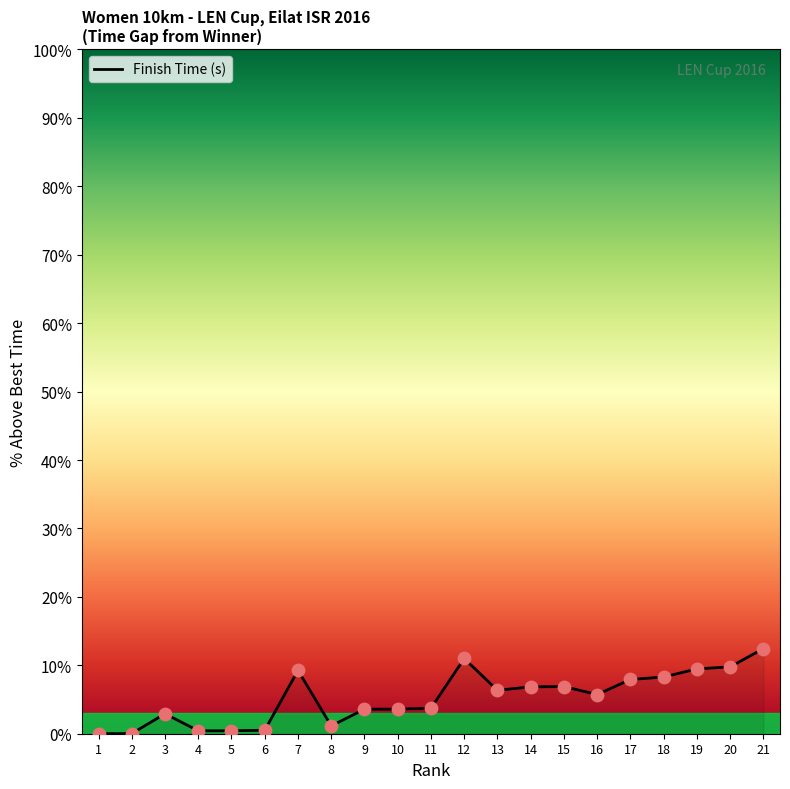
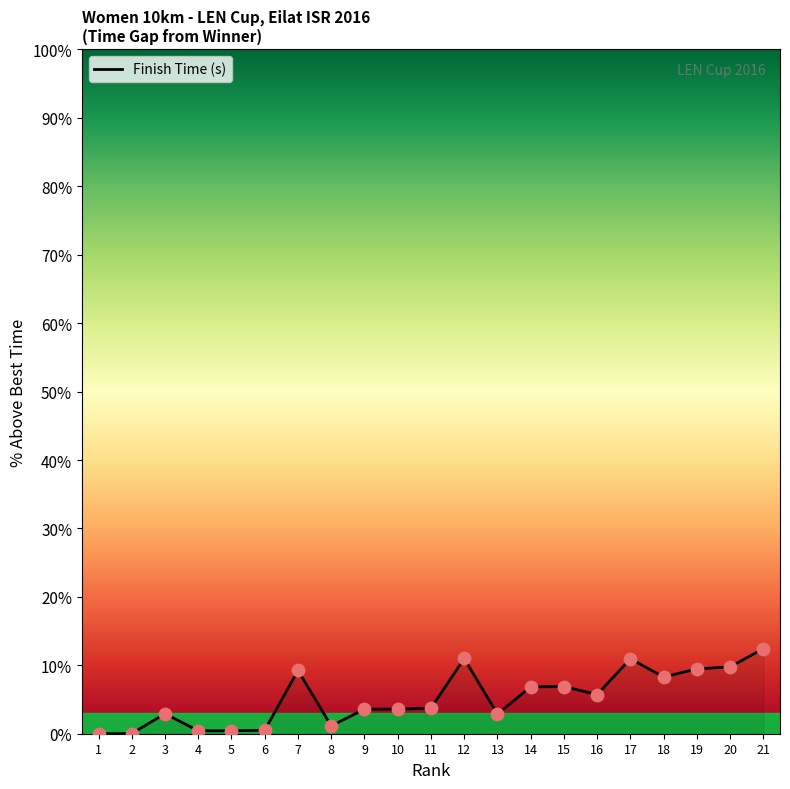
  {
    "Finish Time (s)": {
      "1": "0%",
      "2": "0%",
      "3": "3%",
      "4": "0%",
      "5": "0%",
      "6": "1%",
      "7": "9%",
      "8": "1%",
      "9": "4%",
      "10": "4%",
      "11": "4%",
      "12": "11%",
-     "13": "6%",
+     "13": "3%",
      "14": "7%",
      "15": "7%",
      "16": "6%",
-     "17": "8%",
+     "17": "11%",
      "18": "8%",
      "19": "9%",
      "20": "10%",
      "21": "12%"
    }
  }
